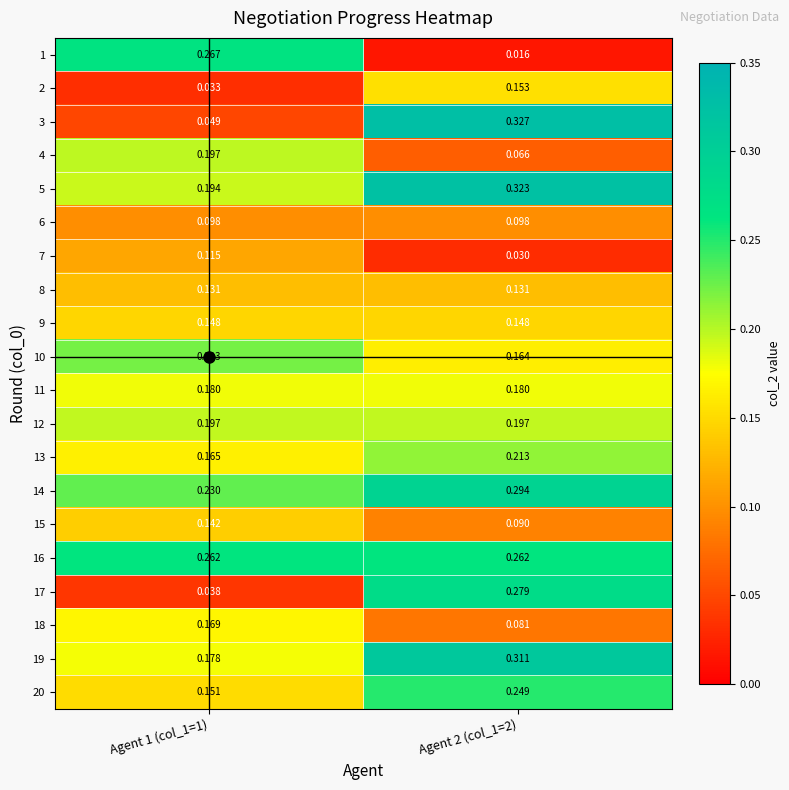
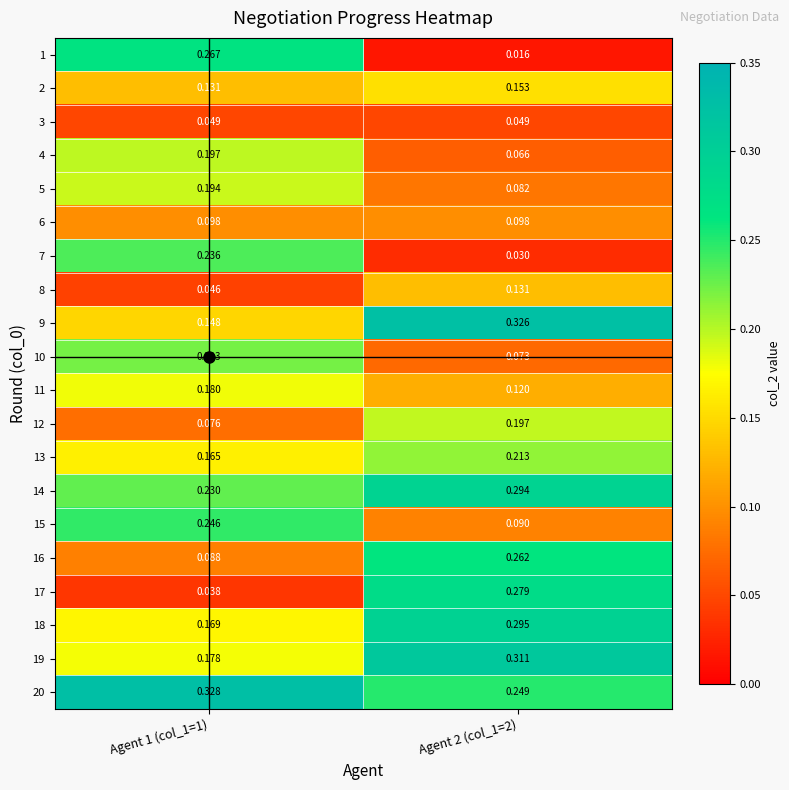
  {
    "1": {
      "Agent 1 (col_1=1)": 0.267,
      "Agent 2 (col_1=2)": 0.016
    },
    "2": {
-     "Agent 1 (col_1=1)": 0.033,
+     "Agent 1 (col_1=1)": 0.131,
      "Agent 2 (col_1=2)": 0.153
    },
    "3": {
      "Agent 1 (col_1=1)": 0.049,
-     "Agent 2 (col_1=2)": 0.327
+     "Agent 2 (col_1=2)": 0.049
    },
    "4": {
      "Agent 1 (col_1=1)": 0.197,
      "Agent 2 (col_1=2)": 0.066
    },
    "5": {
      "Agent 1 (col_1=1)": 0.194,
-     "Agent 2 (col_1=2)": 0.323
+     "Agent 2 (col_1=2)": 0.082
    },
    "6": {
      "Agent 1 (col_1=1)": 0.098,
      "Agent 2 (col_1=2)": 0.098
    },
    "7": {
-     "Agent 1 (col_1=1)": 0.115,
+     "Agent 1 (col_1=1)": 0.236,
      "Agent 2 (col_1=2)": 0.030
    },
    "8": {
-     "Agent 1 (col_1=1)": 0.131,
+     "Agent 1 (col_1=1)": 0.046,
      "Agent 2 (col_1=2)": 0.131
    },
    "9": {
      "Agent 1 (col_1=1)": 0.148,
-     "Agent 2 (col_1=2)": 0.148
+     "Agent 2 (col_1=2)": 0.326
    },
    "10": {
-     "Agent 2 (col_1=2)": 0.164
+     "Agent 2 (col_1=2)": 0.073
    },
    "11": {
      "Agent 1 (col_1=1)": 0.180,
-     "Agent 2 (col_1=2)": 0.180
+     "Agent 2 (col_1=2)": 0.120
    },
    "12": {
-     "Agent 1 (col_1=1)": 0.197,
+     "Agent 1 (col_1=1)": 0.076,
      "Agent 2 (col_1=2)": 0.197
    },
    "13": {
      "Agent 1 (col_1=1)": 0.165,
      "Agent 2 (col_1=2)": 0.213
    },
    "14": {
      "Agent 1 (col_1=1)": 0.230,
      "Agent 2 (col_1=2)": 0.294
    },
    "15": {
-     "Agent 1 (col_1=1)": 0.142,
+     "Agent 1 (col_1=1)": 0.246,
      "Agent 2 (col_1=2)": 0.090
    },
    "16": {
-     "Agent 1 (col_1=1)": 0.262,
+     "Agent 1 (col_1=1)": 0.088,
      "Agent 2 (col_1=2)": 0.262
    },
    "17": {
      "Agent 1 (col_1=1)": 0.038,
      "Agent 2 (col_1=2)": 0.279
    },
    "18": {
      "Agent 1 (col_1=1)": 0.169,
-     "Agent 2 (col_1=2)": 0.081
+     "Agent 2 (col_1=2)": 0.295
    },
    "19": {
      "Agent 1 (col_1=1)": 0.178,
      "Agent 2 (col_1=2)": 0.311
    },
    "20": {
-     "Agent 1 (col_1=1)": 0.151,
+     "Agent 1 (col_1=1)": 0.328,
      "Agent 2 (col_1=2)": 0.249
    }
  }
